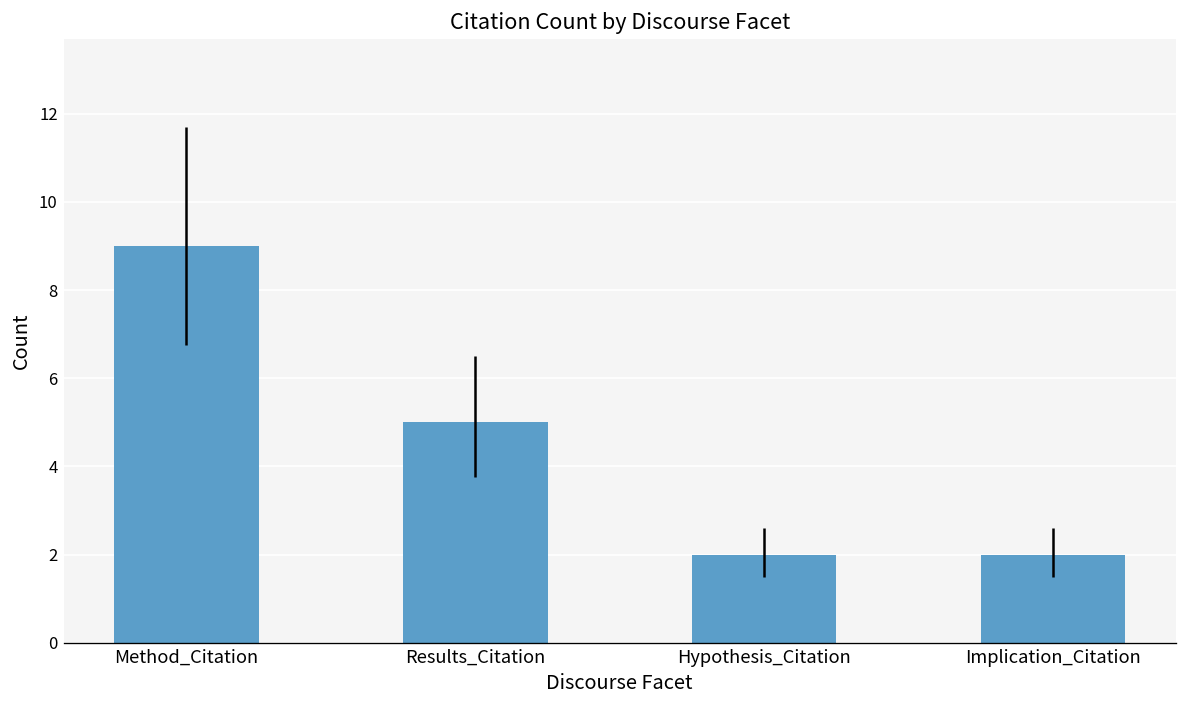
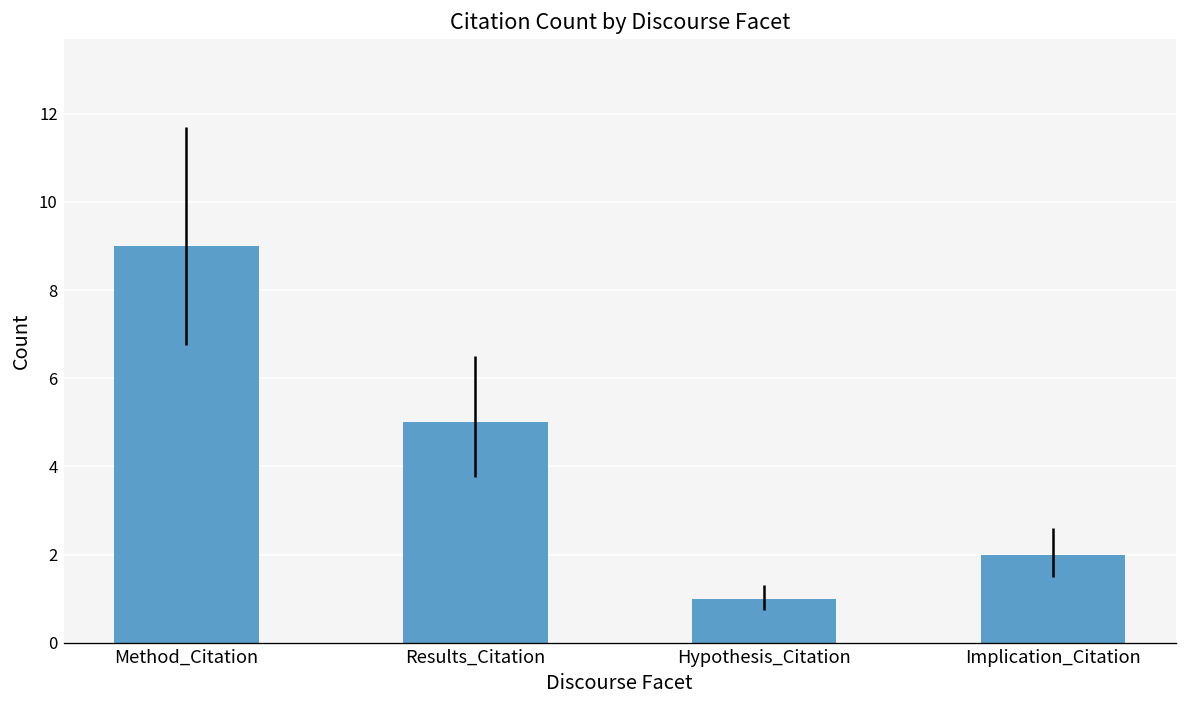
  {
    "Method_Citation": 9,
    "Results_Citation": 5,
-   "Hypothesis_Citation": 2,
+   "Hypothesis_Citation": 1,
    "Implication_Citation": 2
  }
